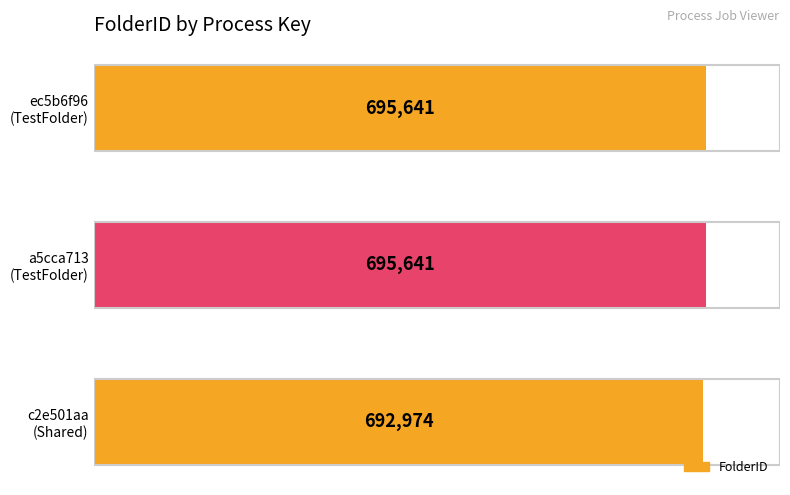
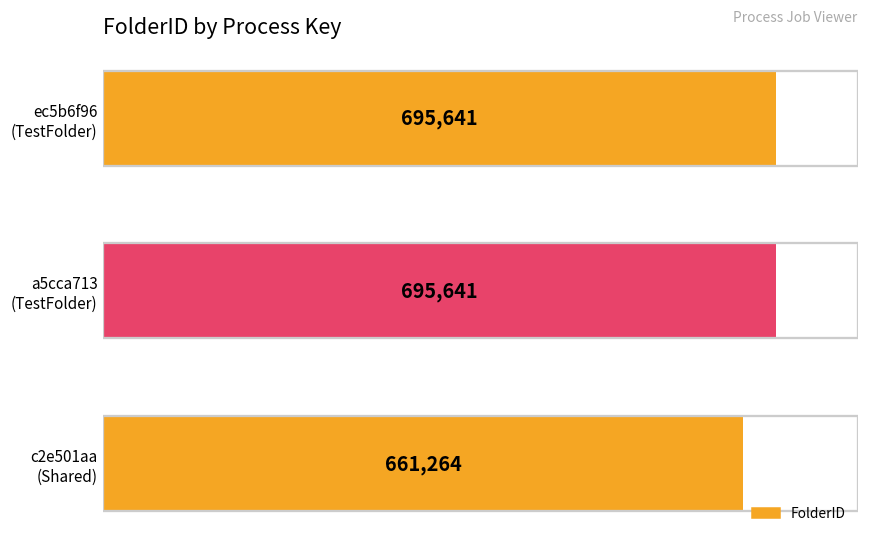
  {
    "ec5b6f96 (TestFolder)": "695,641",
    "a5cca713 (TestFolder)": "695,641",
-   "c2e501aa (Shared)": "692,974"
+   "c2e501aa (Shared)": "661,264"
  }
